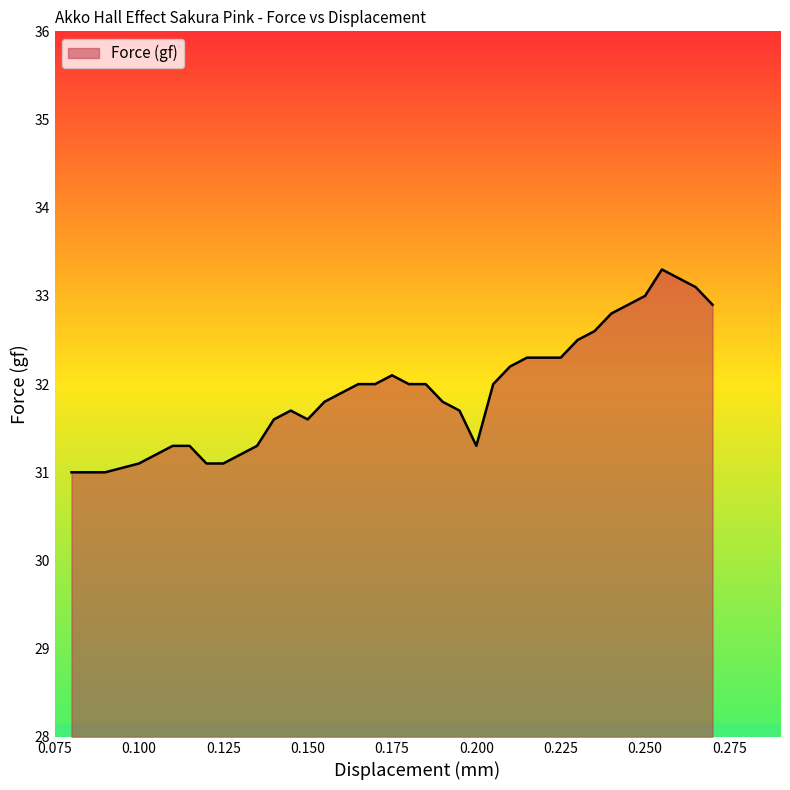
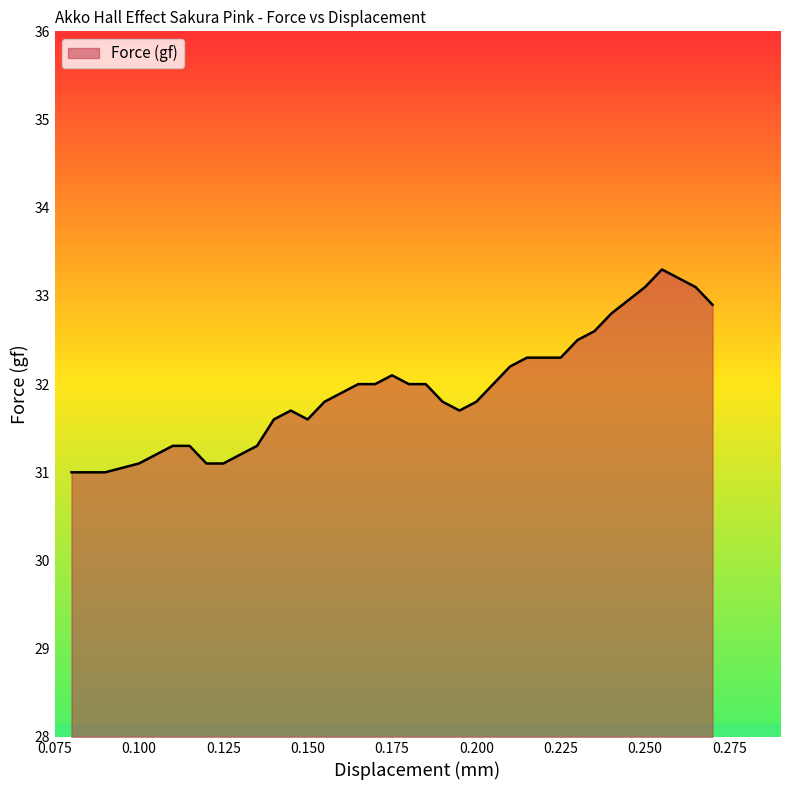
  {
    "0.100": 31.1,
    "0.125": 31.1,
    "0.150": 31.6,
    "0.175": 32.1,
-   "0.200": 31.3,
+   "0.200": 31.8,
    "0.225": 32.3,
-   "0.250": 33.0
+   "0.250": 33.1
  }
